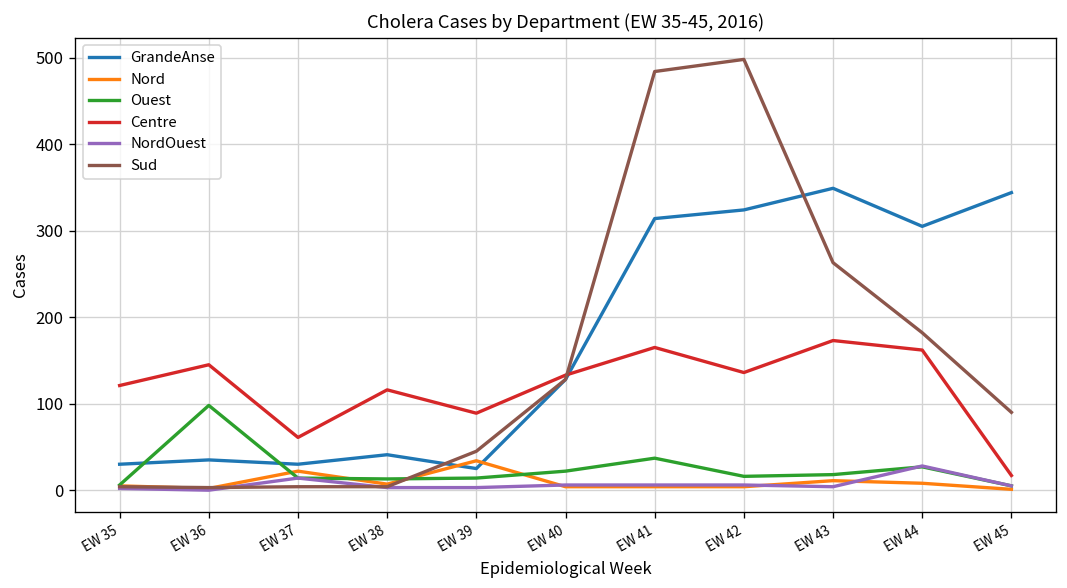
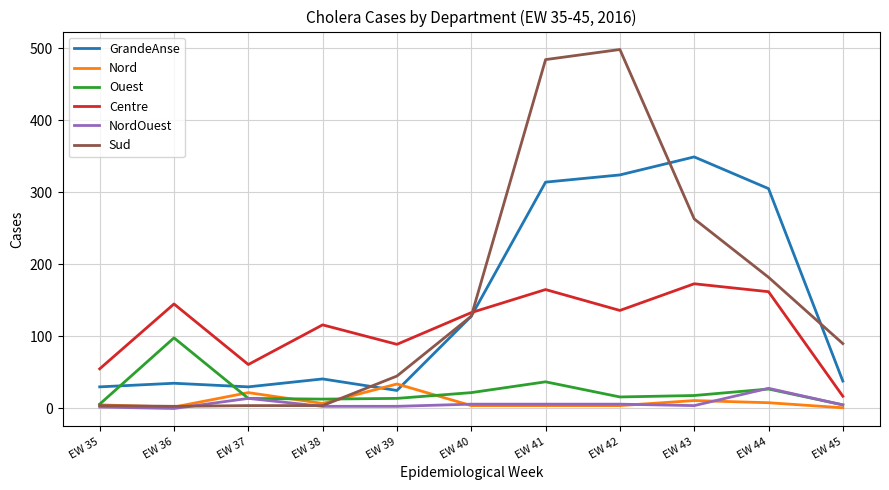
  {
    "GrandeAnse": {
      "EW 35": 30,
      "EW 36": 40,
      "EW 37": 30,
      "EW 38": 40,
      "EW 39": 30,
      "EW 41": 310,
      "EW 42": 320,
      "EW 43": 350,
      "EW 44": 310,
-     "EW 45": 340
+     "EW 45": 40
    },
    "Nord": {
      "EW 37": 20,
      "EW 39": 30,
      "EW 43": 10,
      "EW 44": 10,
      "EW 45": 0
    },
    "Ouest": {
      "EW 36": 100,
      "EW 38": 10,
      "EW 39": 10,
      "EW 40": 20,
      "EW 41": 40,
      "EW 42": 20,
      "EW 43": 20
    },
    "Centre": {
-     "EW 35": 120,
+     "EW 35": 60,
      "EW 36": 150,
      "EW 37": 60,
      "EW 38": 120,
      "EW 39": 90,
      "EW 40": 130,
      "EW 41": 170,
      "EW 42": 140,
      "EW 43": 170,
      "EW 44": 160,
      "EW 45": 20
    },
    "NordOuest": {
      "EW 39": 0,
      "EW 43": 0
    },
    "Sud": {
      "EW 37": 0,
      "EW 39": 50,
      "EW 41": 480,
      "EW 42": 500,
      "EW 43": 260,
      "EW 44": 180,
      "EW 45": 90
    }
  }
